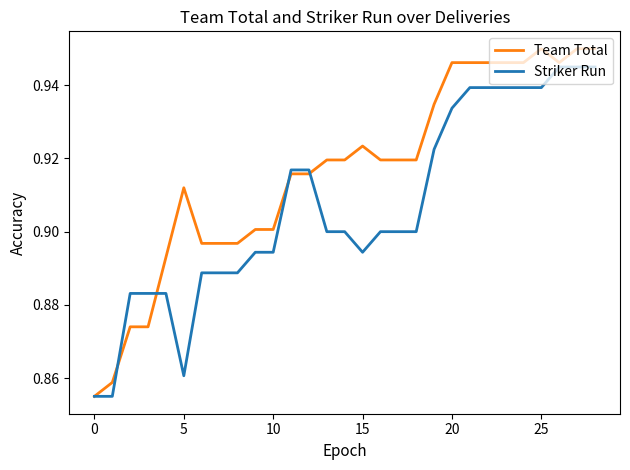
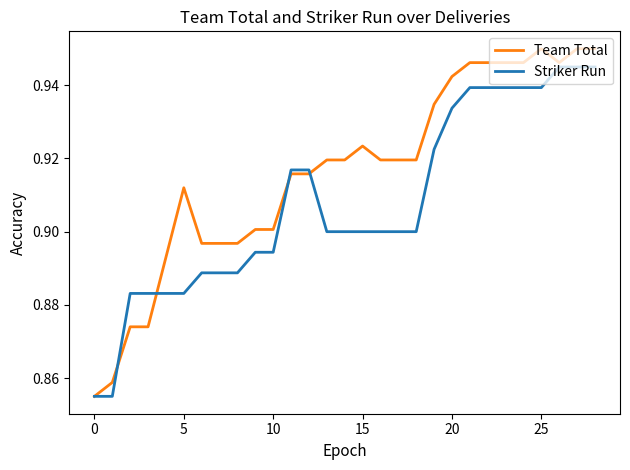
  {
    "Team Total": {
      "5": 0.912,
      "10": 0.901,
      "15": 0.923,
-     "20": 0.946
+     "20": 0.942
    },
    "Striker Run": {
-     "5": 0.861,
+     "5": 0.883,
      "10": 0.894,
-     "15": 0.894,
+     "15": 0.900,
      "20": 0.934,
      "25": 0.939
    }
  }
